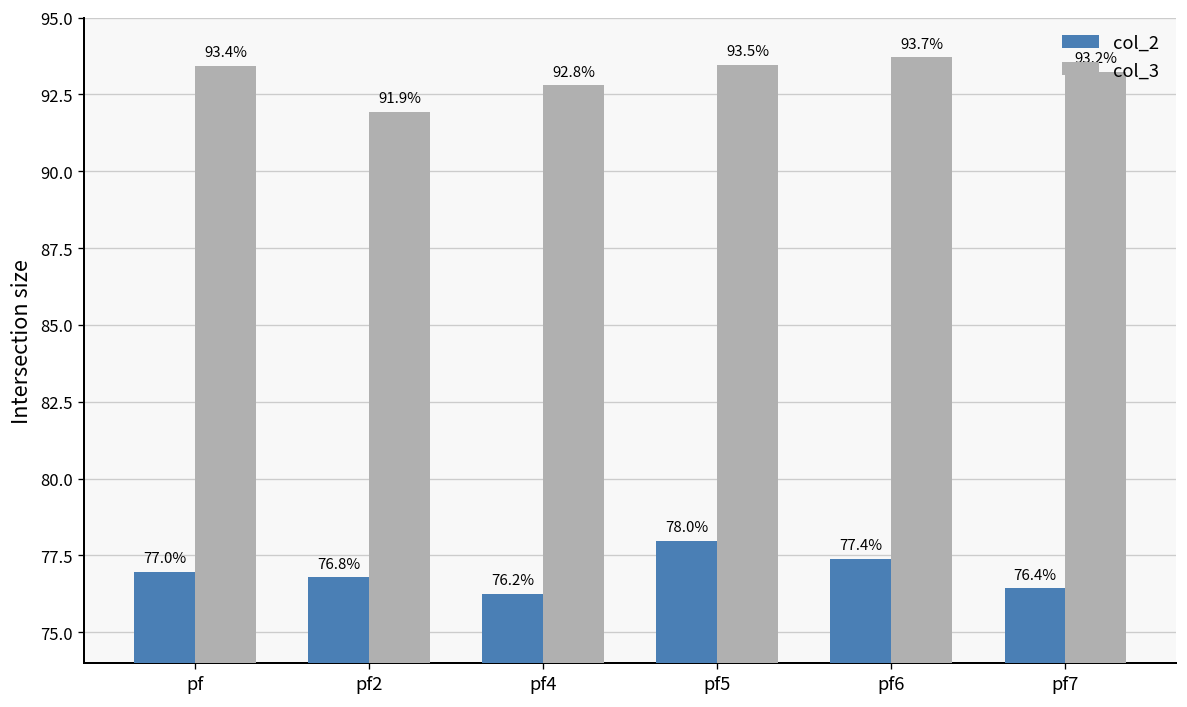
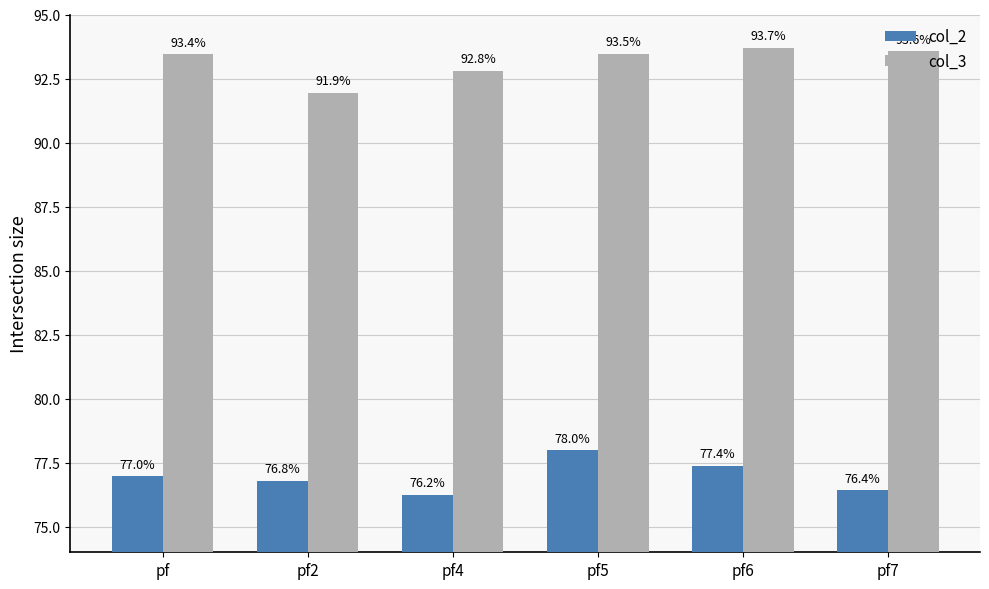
  {
    "col_2": {
      "pf": "77.0%",
      "pf2": "76.8%",
      "pf4": "76.2%",
      "pf5": "78.0%",
      "pf6": "77.4%",
      "pf7": "76.4%"
    },
    "col_3": {
      "pf": "93.4%",
      "pf2": "91.9%",
      "pf4": "92.8%",
      "pf5": "93.5%",
      "pf6": "93.7%",
-     "pf7": "93.2%"
+     "pf7": "93.6%"
    }
  }
